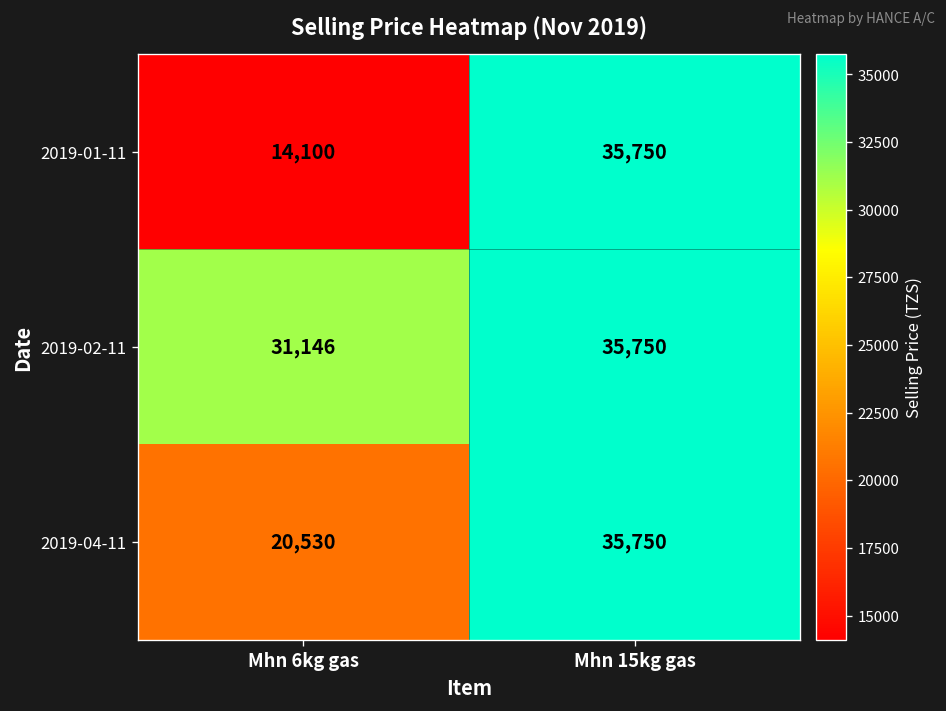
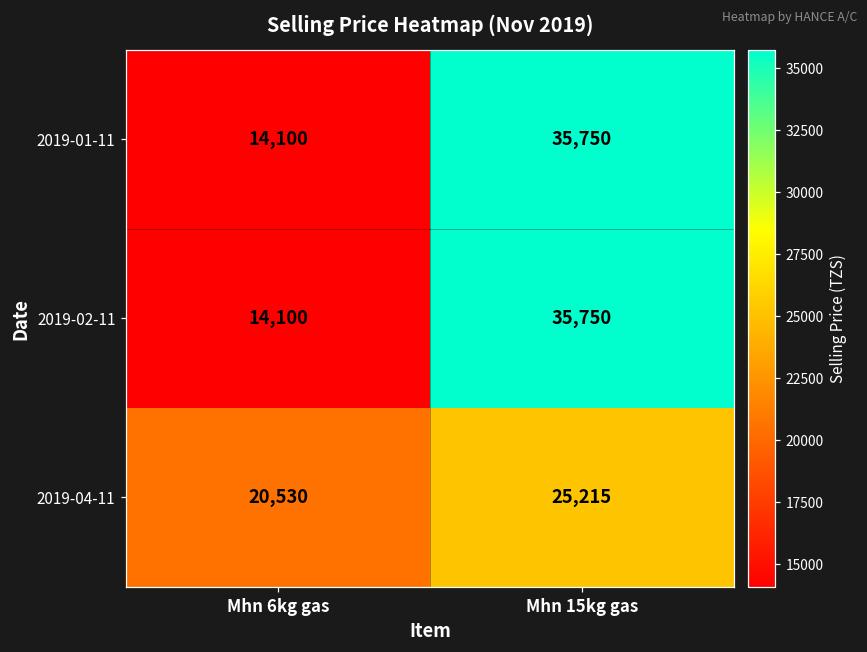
  {
    "2019-01-11": {
      "Mhn 6kg gas": "14,100",
      "Mhn 15kg gas": "35,750"
    },
    "2019-02-11": {
-     "Mhn 6kg gas": "31,146",
+     "Mhn 6kg gas": "14,100",
      "Mhn 15kg gas": "35,750"
    },
    "2019-04-11": {
      "Mhn 6kg gas": "20,530",
-     "Mhn 15kg gas": "35,750"
+     "Mhn 15kg gas": "25,215"
    }
  }
